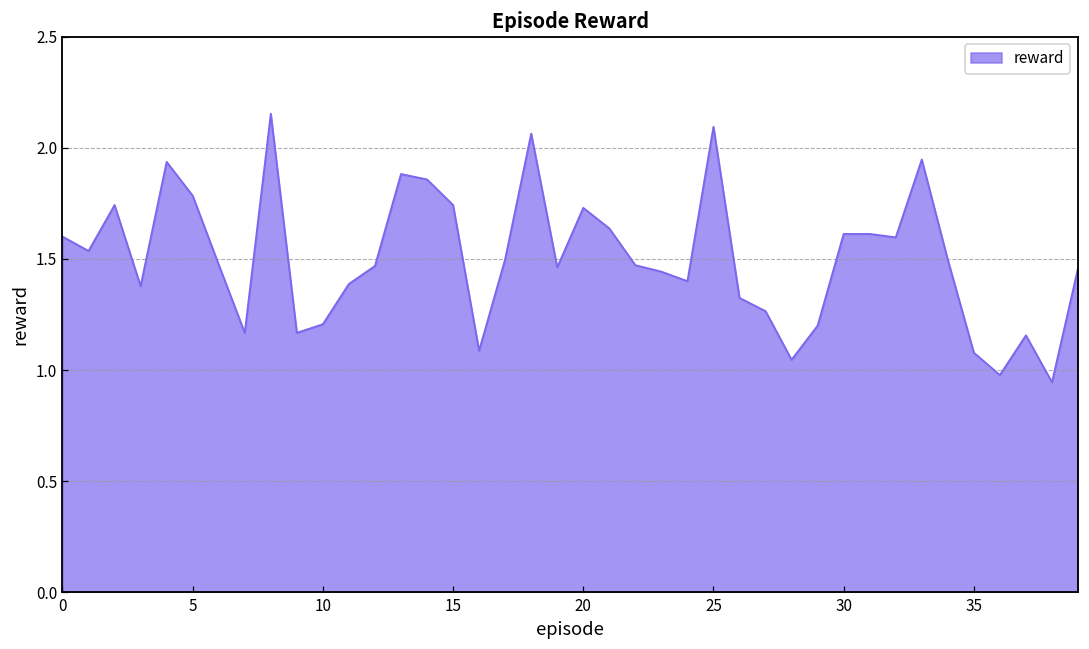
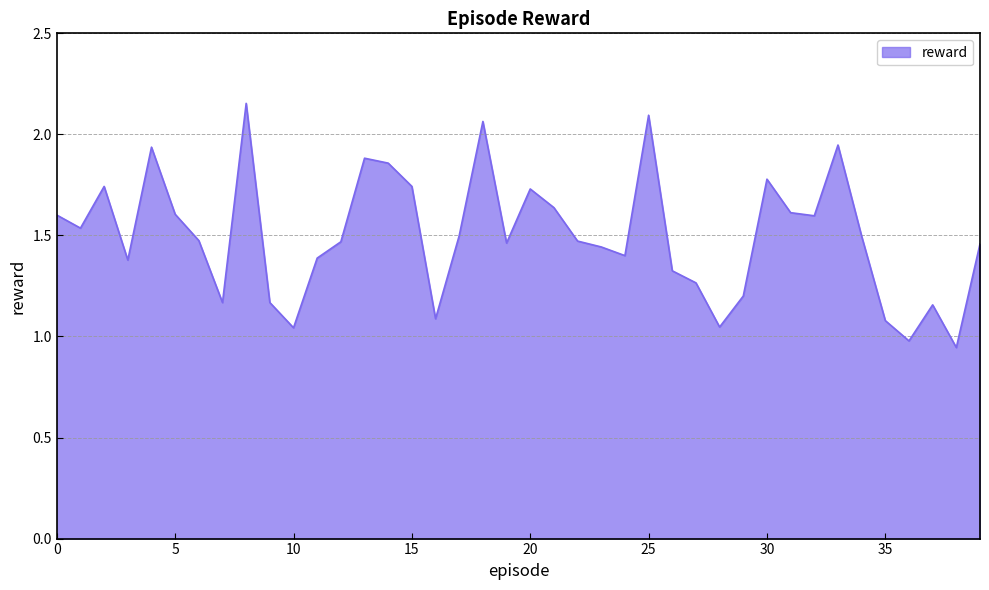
  {
    "0": 1.60,
-   "5": 1.78,
-   "10": 1.21,
+   "5": 1.60,
+   "10": 1.04,
    "15": 1.74,
    "20": 1.73,
    "25": 2.09,
-   "30": 1.61,
+   "30": 1.78,
    "35": 1.08
  }
